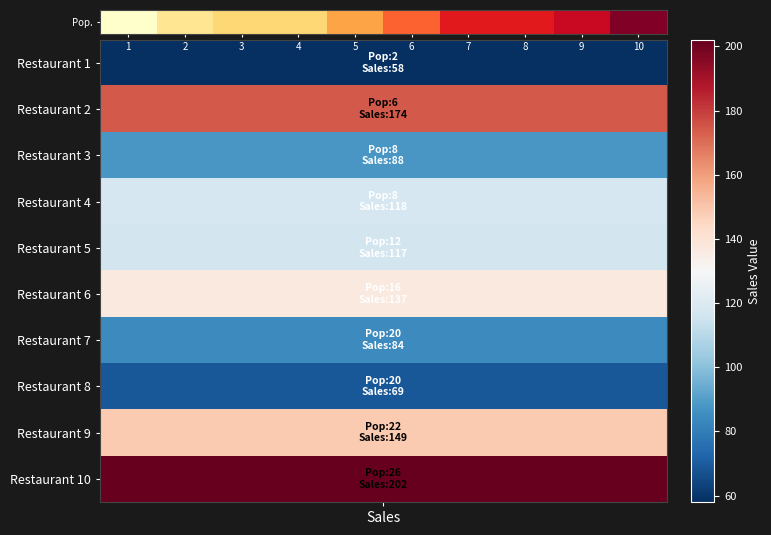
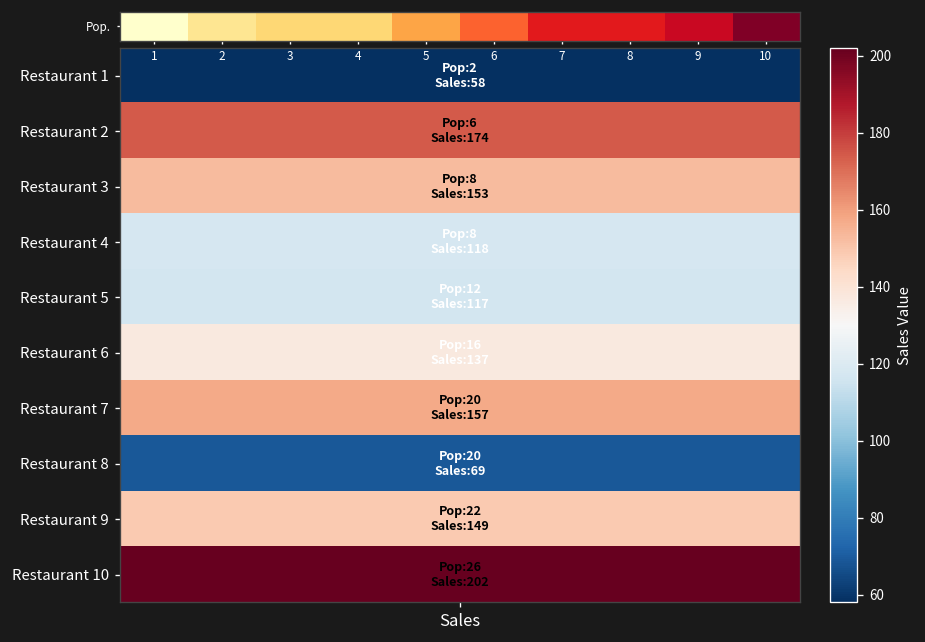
  {
    "Restaurant Sales Heatmap": {
      "Restaurant 3": {
-       "Sales": 88
+       "Sales": 153
      },
      "Restaurant 7": {
-       "Sales": 84
+       "Sales": 157
      }
    }
  }
